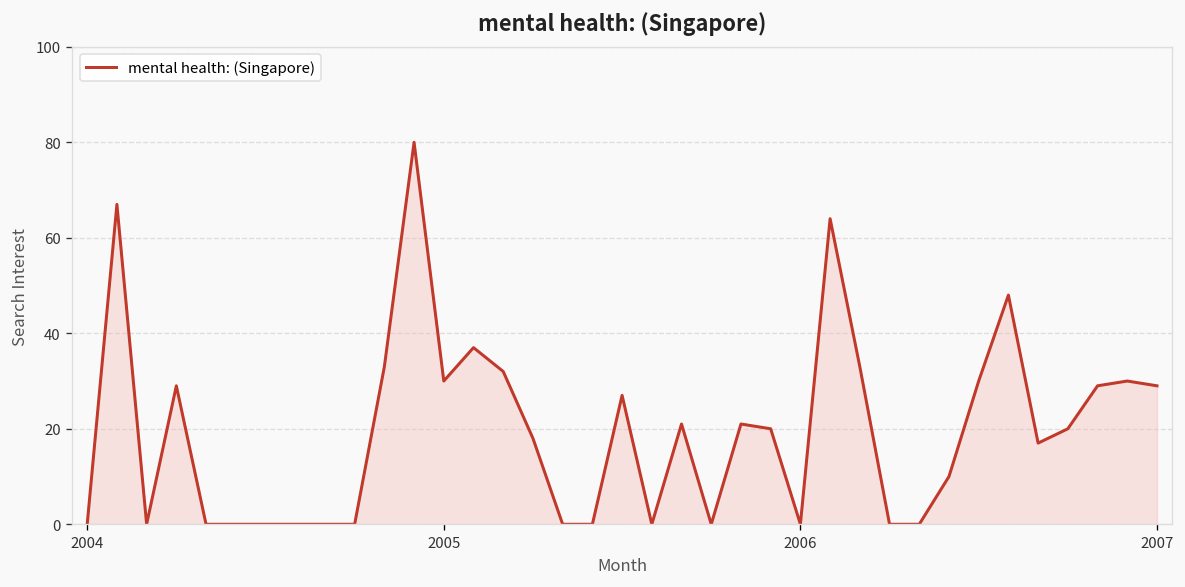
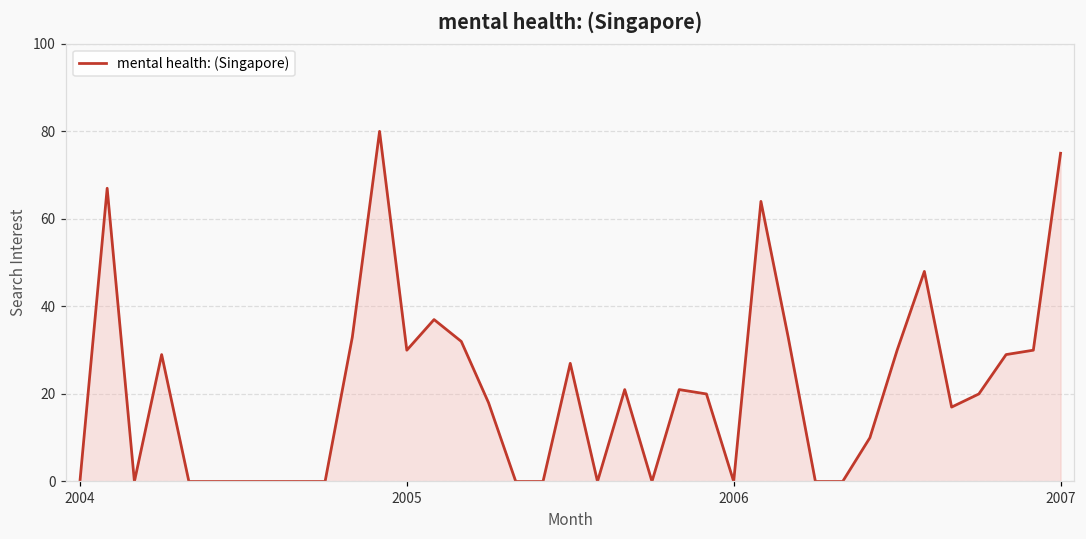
  {
    "2004": 0,
    "2005": 30,
    "2006": 0,
-   "2007": 29
+   "2007": 75
  }
